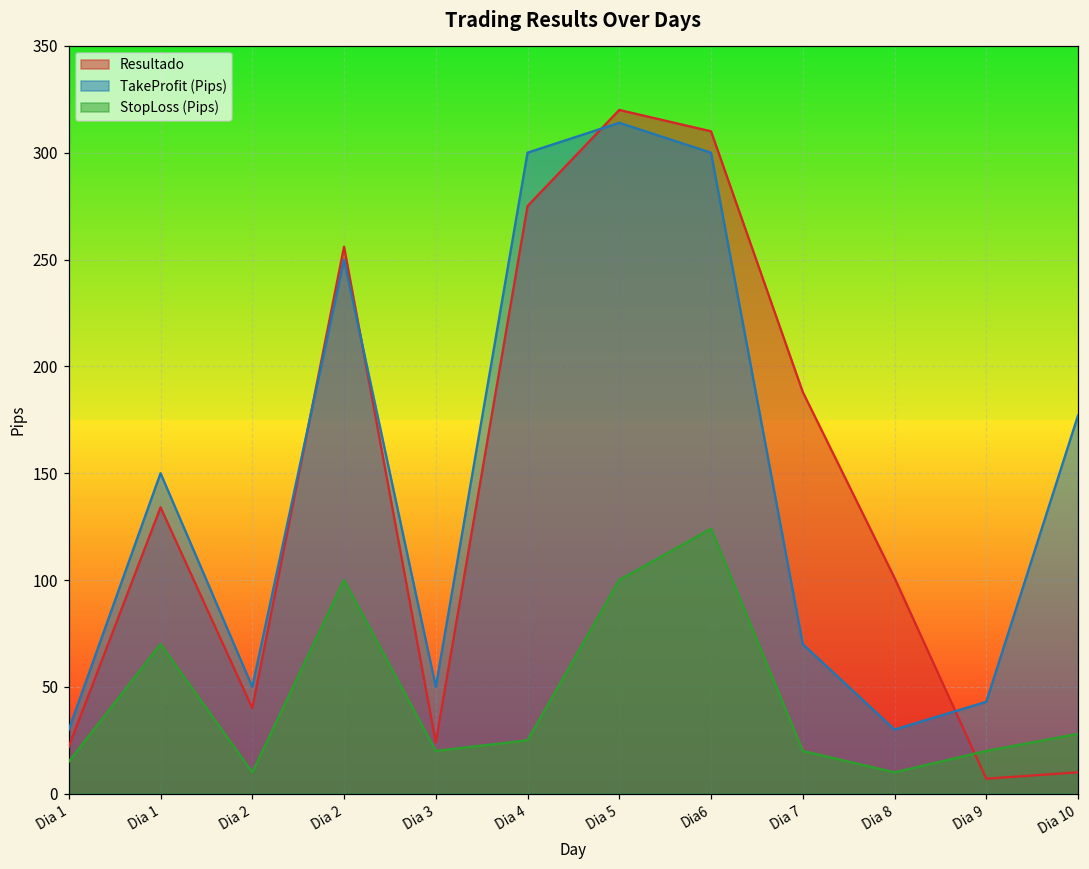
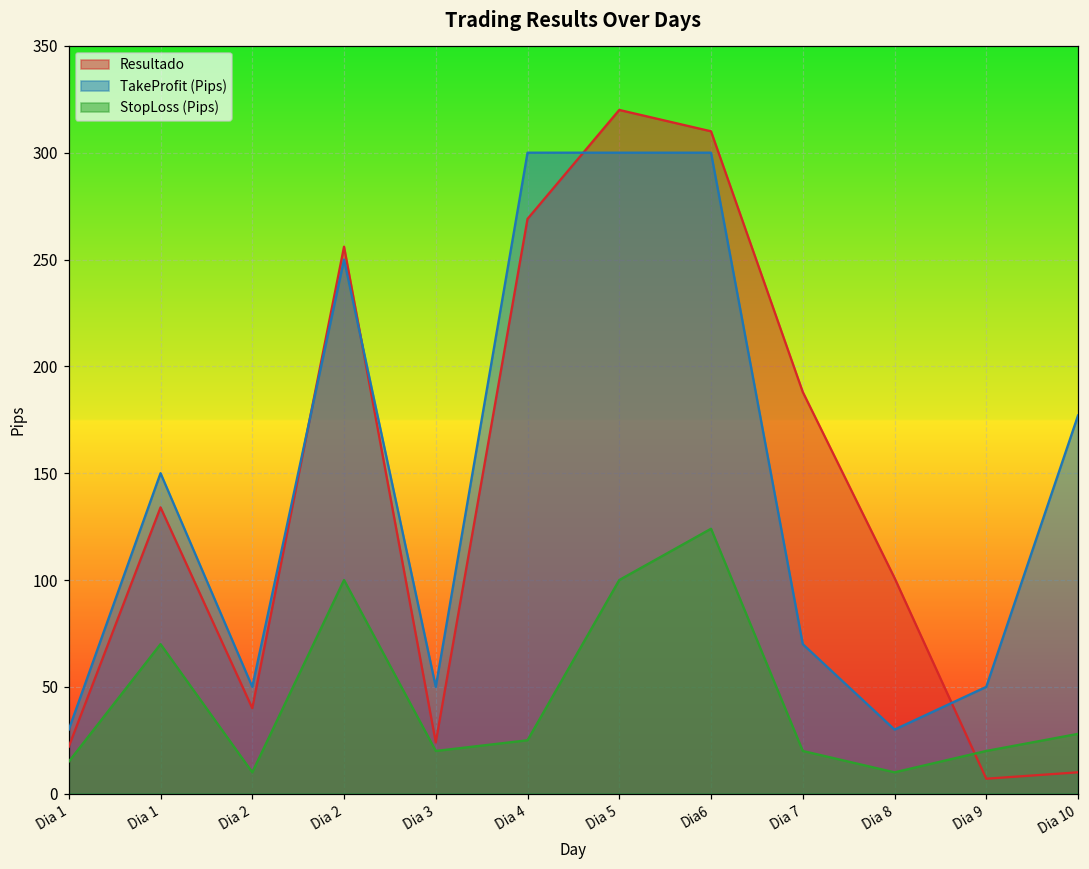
  {
    "Resultado": {
      "Dia 3": 24,
-     "Dia 4": 275,
+     "Dia 4": 269,
      "Dia 5": 320,
      "Dia6": 310,
      "Dia 7": 188,
      "Dia 8": 101,
      "Dia 9": 7,
      "Dia 10": 10
    },
    "TakeProfit (Pips)": {
      "Dia 3": 50,
      "Dia 4": 300,
-     "Dia 5": 314,
+     "Dia 5": 300,
      "Dia6": 300,
      "Dia 7": 70,
      "Dia 8": 30,
-     "Dia 9": 43,
+     "Dia 9": 50,
      "Dia 10": 177
    },
    "StopLoss (Pips)": {
      "Dia 3": 20,
      "Dia 4": 25,
      "Dia 5": 100,
      "Dia6": 124,
      "Dia 7": 20,
      "Dia 8": 10,
      "Dia 9": 20,
      "Dia 10": 28
    }
  }
